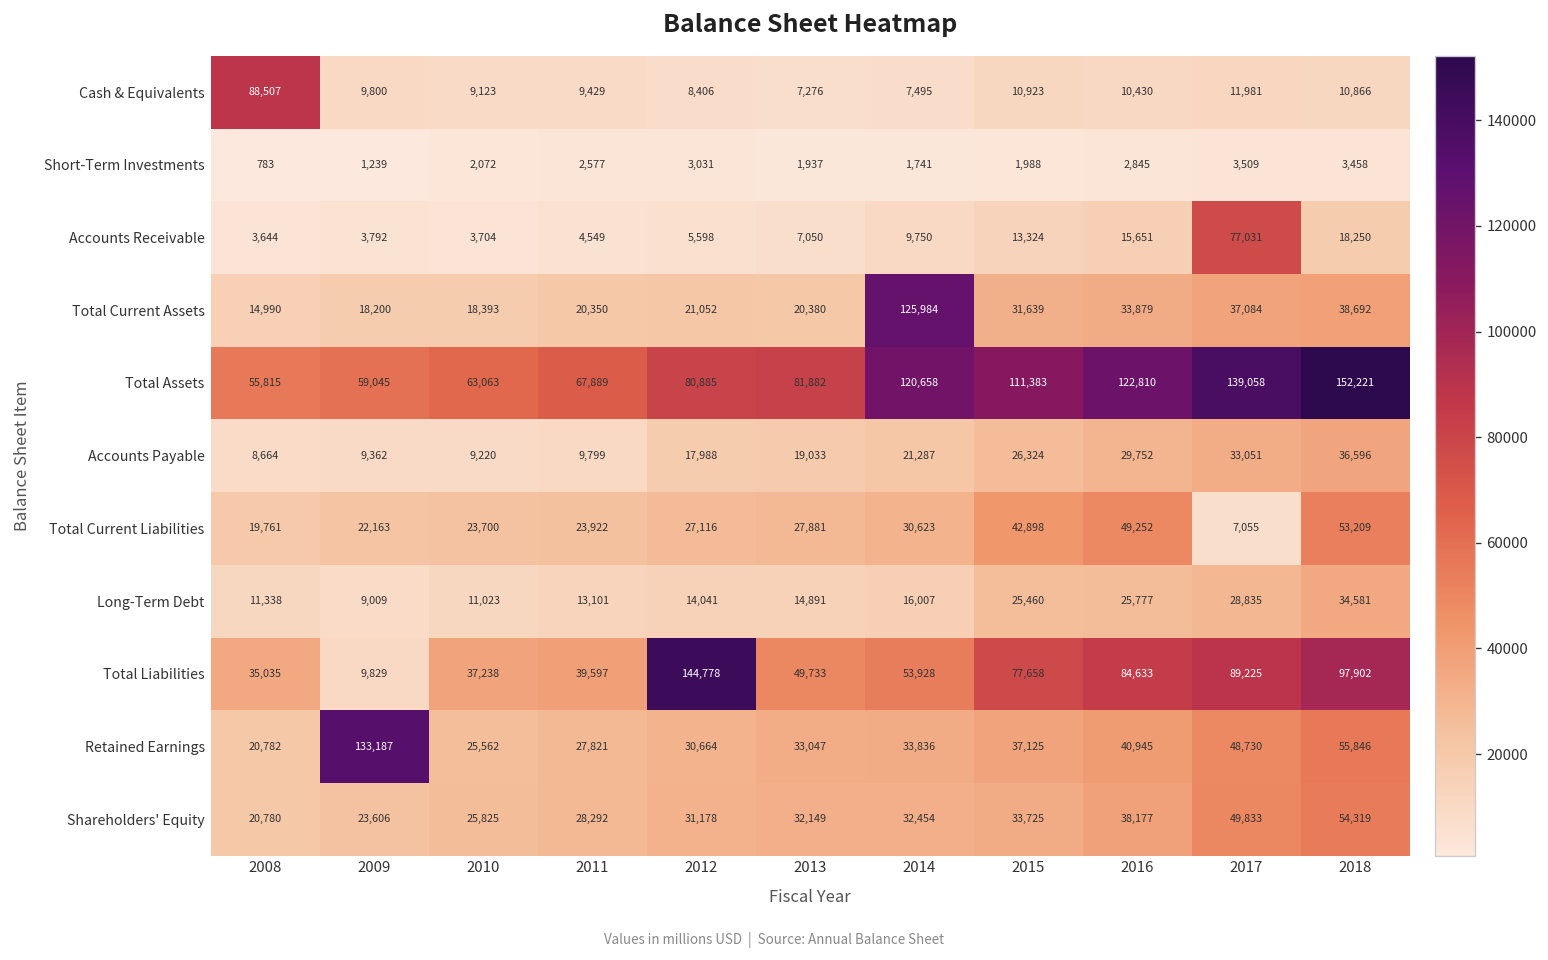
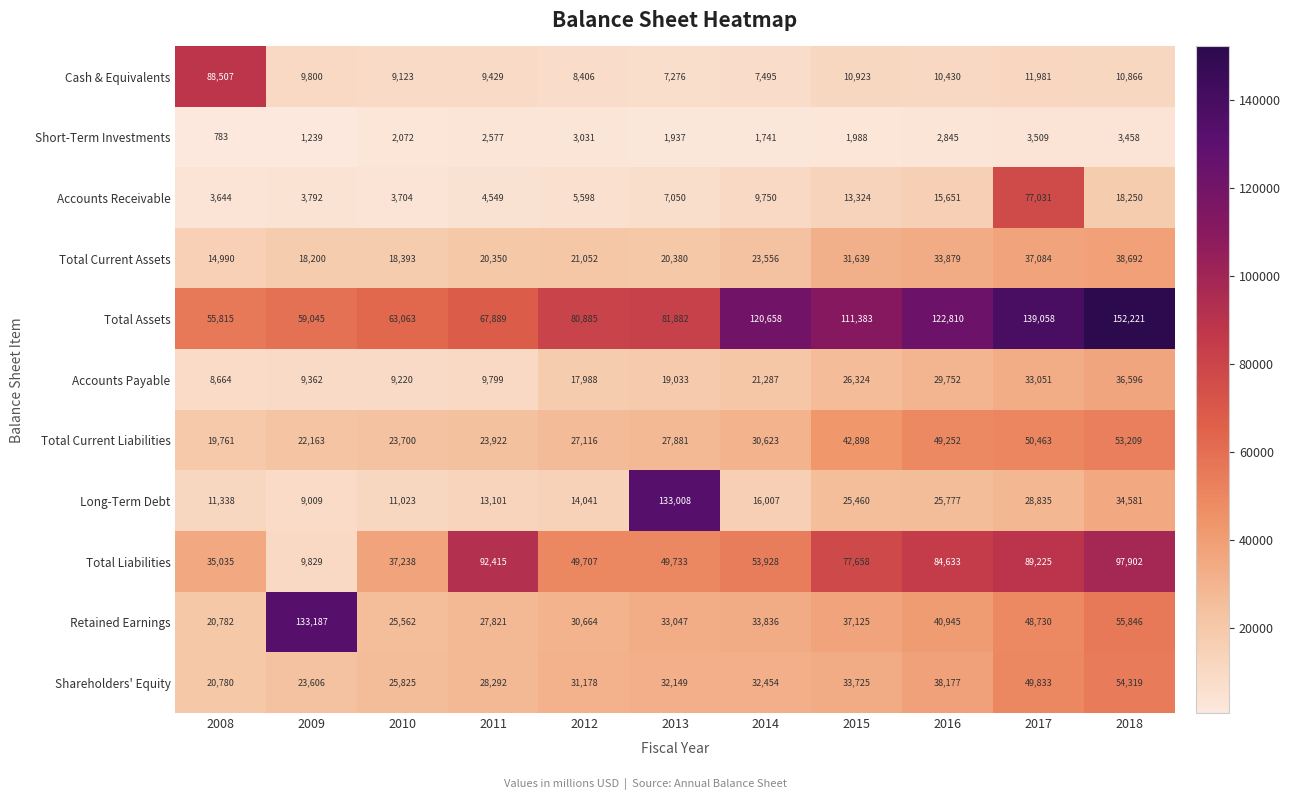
  {
    "Cash & Equivalents": {
      "2008": "88,507",
      "2009": "9,800",
      "2010": "9,123",
      "2011": "9,429",
      "2012": "8,406",
      "2013": "7,276",
      "2014": "7,495",
      "2015": "10,923",
      "2016": "10,430",
      "2017": "11,981",
      "2018": "10,866"
    },
    "Short-Term Investments": {
      "2008": "783",
      "2009": "1,239",
      "2010": "2,072",
      "2011": "2,577",
      "2012": "3,031",
      "2013": "1,937",
      "2014": "1,741",
      "2015": "1,988",
      "2016": "2,845",
      "2017": "3,509",
      "2018": "3,458"
    },
    "Accounts Receivable": {
      "2008": "3,644",
      "2009": "3,792",
      "2010": "3,704",
      "2011": "4,549",
      "2012": "5,598",
      "2013": "7,050",
      "2014": "9,750",
      "2015": "13,324",
      "2016": "15,651",
      "2017": "77,031",
      "2018": "18,250"
    },
    "Total Current Assets": {
      "2008": "14,990",
      "2009": "18,200",
      "2010": "18,393",
      "2011": "20,350",
      "2012": "21,052",
      "2013": "20,380",
-     "2014": "125,984",
+     "2014": "23,556",
      "2015": "31,639",
      "2016": "33,879",
      "2017": "37,084",
      "2018": "38,692"
    },
    "Total Assets": {
      "2008": "55,815",
      "2009": "59,045",
      "2010": "63,063",
      "2011": "67,889",
      "2012": "80,885",
      "2013": "81,882",
      "2014": "120,658",
      "2015": "111,383",
      "2016": "122,810",
      "2017": "139,058",
      "2018": "152,221"
    },
    "Accounts Payable": {
      "2008": "8,664",
      "2009": "9,362",
      "2010": "9,220",
      "2011": "9,799",
      "2012": "17,988",
      "2013": "19,033",
      "2014": "21,287",
      "2015": "26,324",
      "2016": "29,752",
      "2017": "33,051",
      "2018": "36,596"
    },
    "Total Current Liabilities": {
      "2008": "19,761",
      "2009": "22,163",
      "2010": "23,700",
      "2011": "23,922",
      "2012": "27,116",
      "2013": "27,881",
      "2014": "30,623",
      "2015": "42,898",
      "2016": "49,252",
-     "2017": "7,055",
+     "2017": "50,463",
      "2018": "53,209"
    },
    "Long-Term Debt": {
      "2008": "11,338",
      "2009": "9,009",
      "2010": "11,023",
      "2011": "13,101",
      "2012": "14,041",
-     "2013": "14,891",
+     "2013": "133,008",
      "2014": "16,007",
      "2015": "25,460",
      "2016": "25,777",
      "2017": "28,835",
      "2018": "34,581"
    },
    "Total Liabilities": {
      "2008": "35,035",
      "2009": "9,829",
      "2010": "37,238",
-     "2011": "39,597",
-     "2012": "144,778",
+     "2011": "92,415",
+     "2012": "49,707",
      "2013": "49,733",
      "2014": "53,928",
      "2015": "77,658",
      "2016": "84,633",
      "2017": "89,225",
      "2018": "97,902"
    },
    "Retained Earnings": {
      "2008": "20,782",
      "2009": "133,187",
      "2010": "25,562",
      "2011": "27,821",
      "2012": "30,664",
      "2013": "33,047",
      "2014": "33,836",
      "2015": "37,125",
      "2016": "40,945",
      "2017": "48,730",
      "2018": "55,846"
    },
    "Shareholders' Equity": {
      "2008": "20,780",
      "2009": "23,606",
      "2010": "25,825",
      "2011": "28,292",
      "2012": "31,178",
      "2013": "32,149",
      "2014": "32,454",
      "2015": "33,725",
      "2016": "38,177",
      "2017": "49,833",
      "2018": "54,319"
    }
  }
